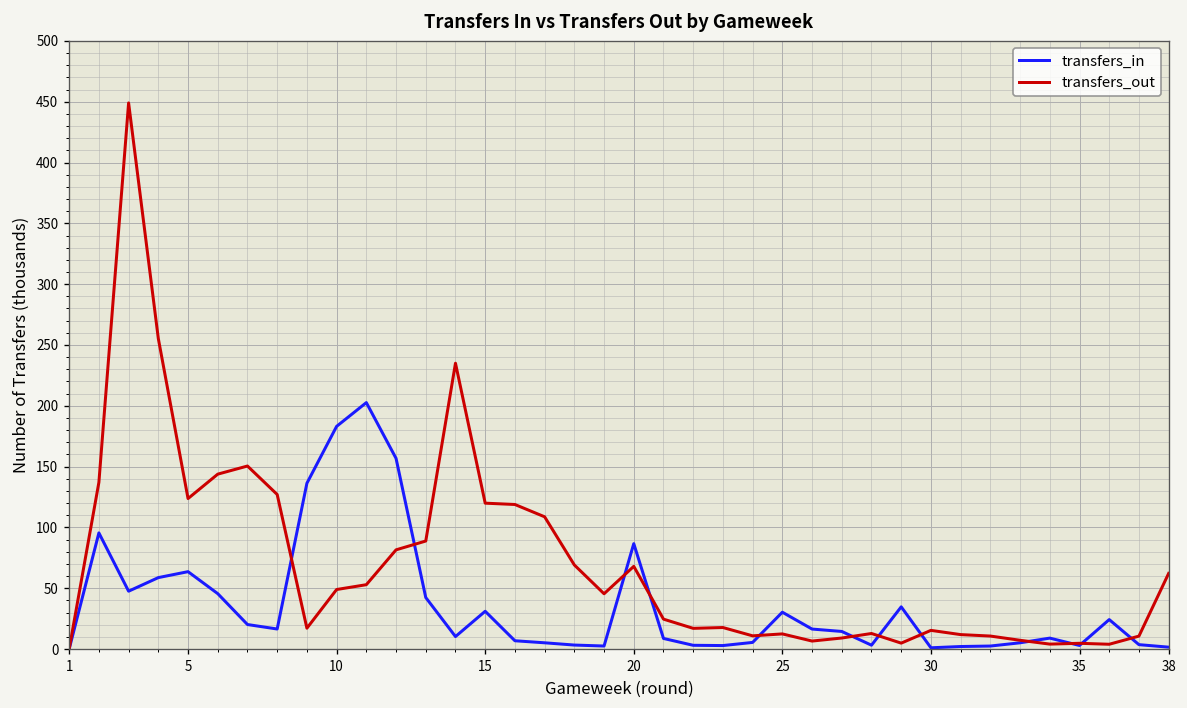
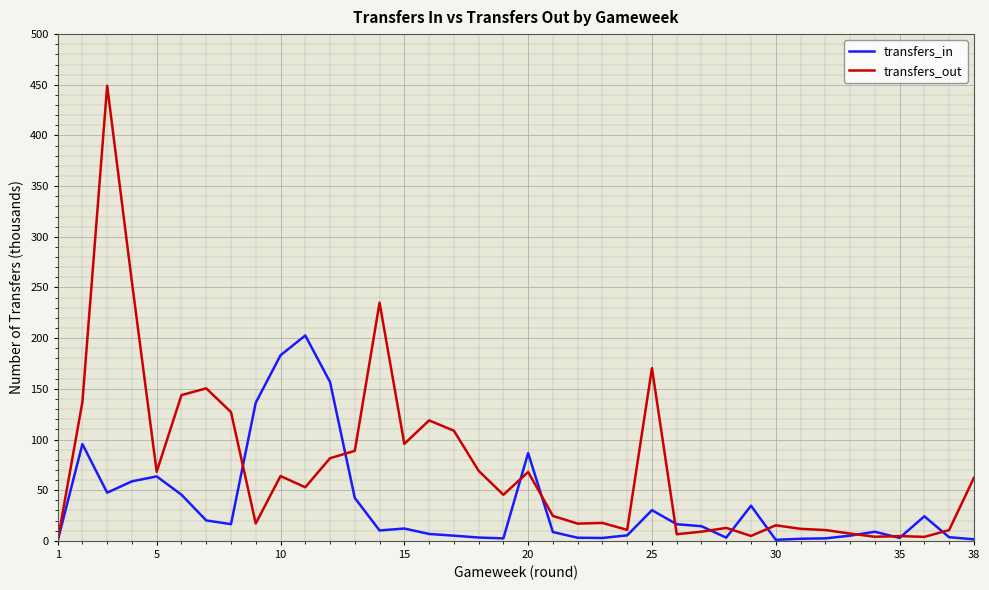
  {
    "transfers_in": {
      "5": 64,
      "10": 183,
-     "15": 31,
+     "15": 12,
      "20": 87,
      "25": 30,
      "30": 1,
      "38": 2
    },
    "transfers_out": {
-     "5": 124,
-     "10": 49,
-     "15": 120,
+     "5": 68,
+     "10": 64,
+     "15": 96,
      "20": 68,
-     "25": 12,
+     "25": 170,
      "30": 15,
      "38": 62
    }
  }
